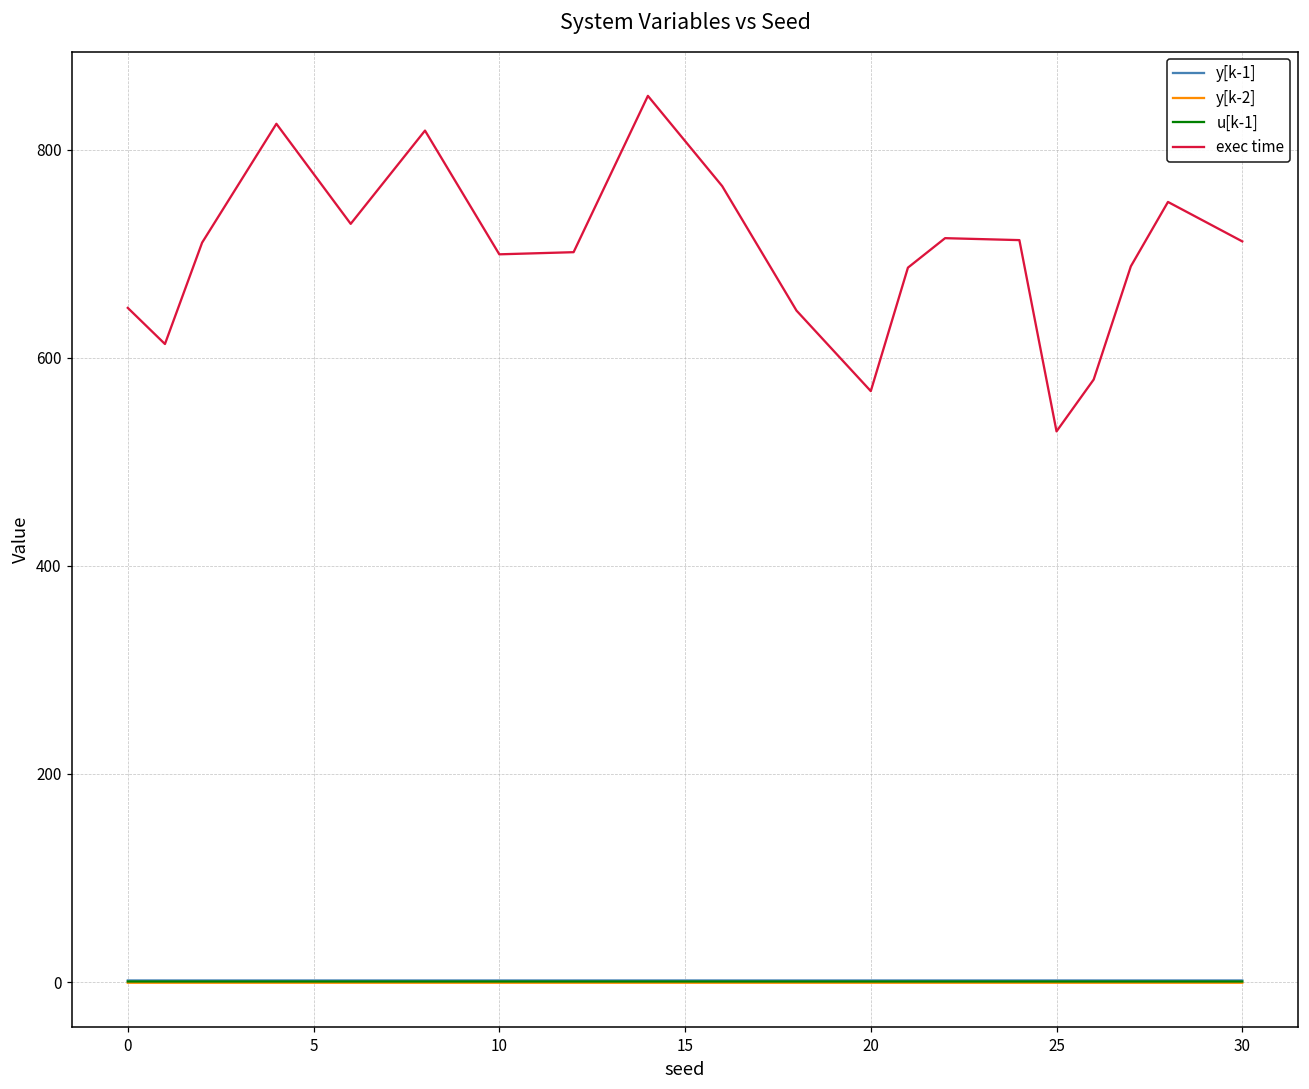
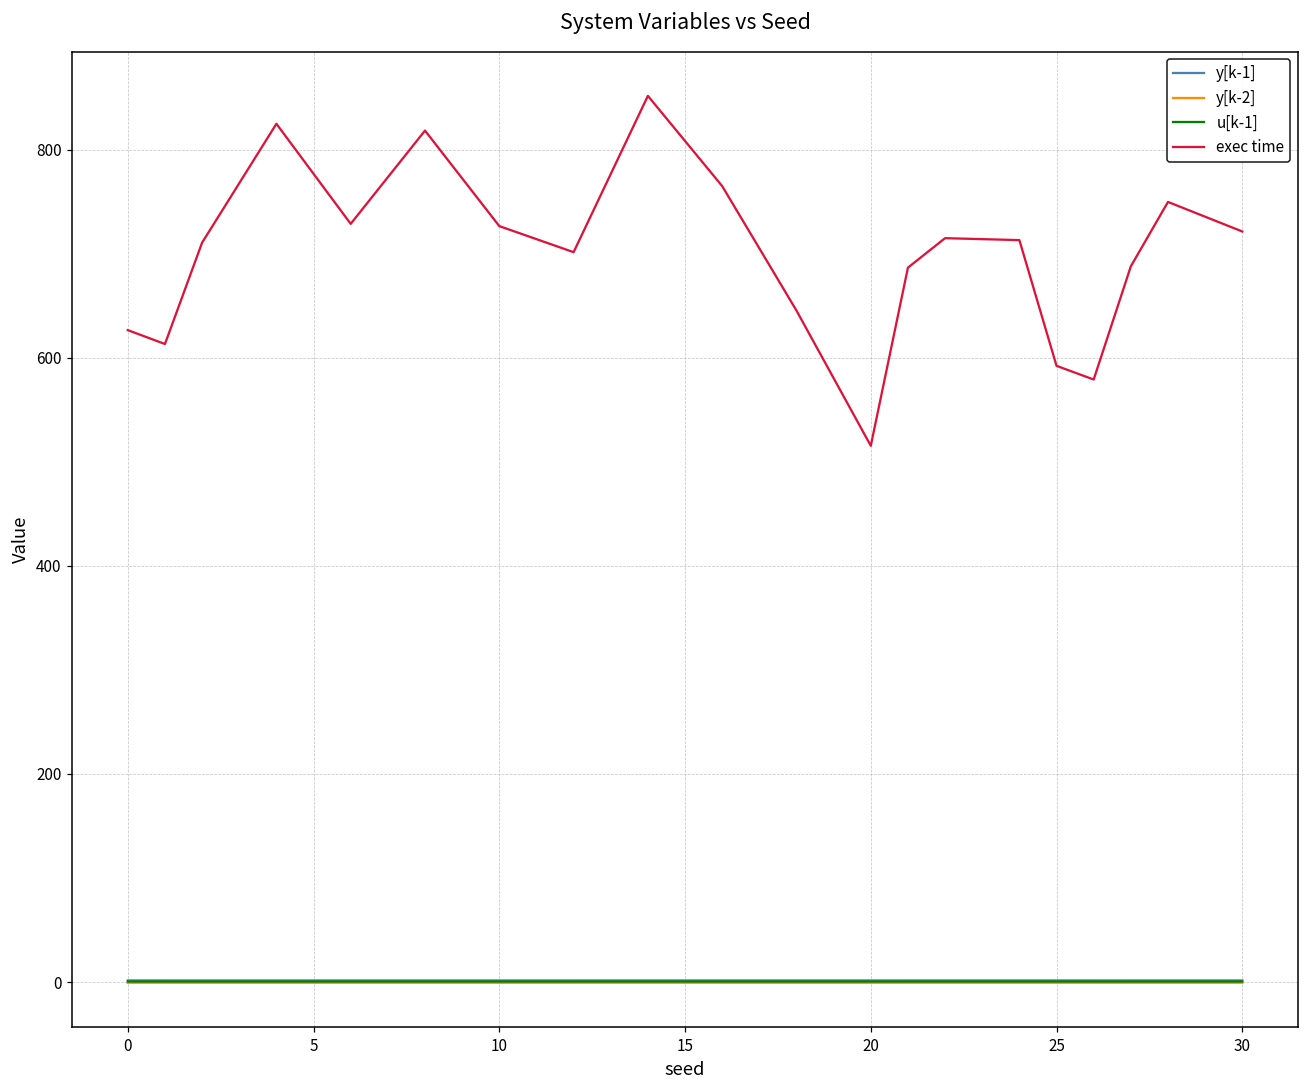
  {
    "exec time": {
-     "0": 650,
-     "10": 700,
-     "20": 570,
-     "25": 530,
-     "30": 710
+     "0": 630,
+     "10": 730,
+     "20": 520,
+     "25": 590,
+     "30": 720
    }
  }
